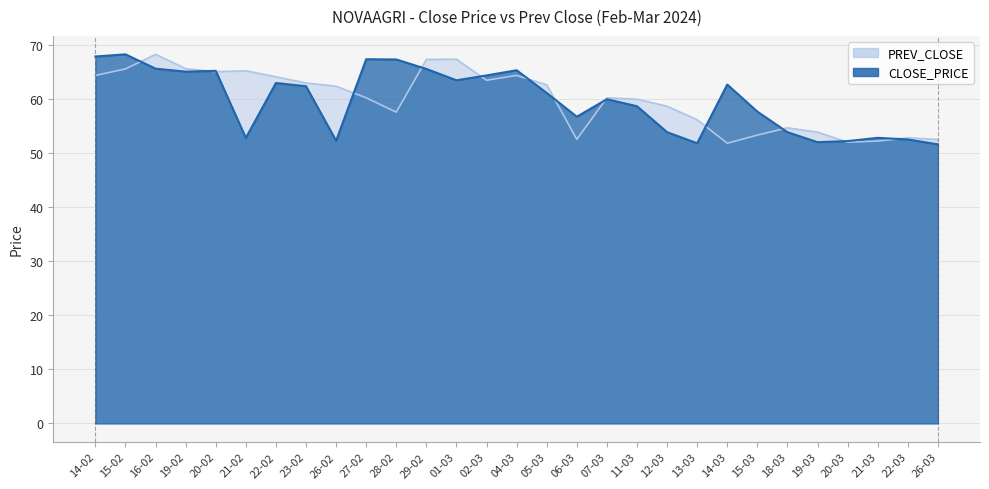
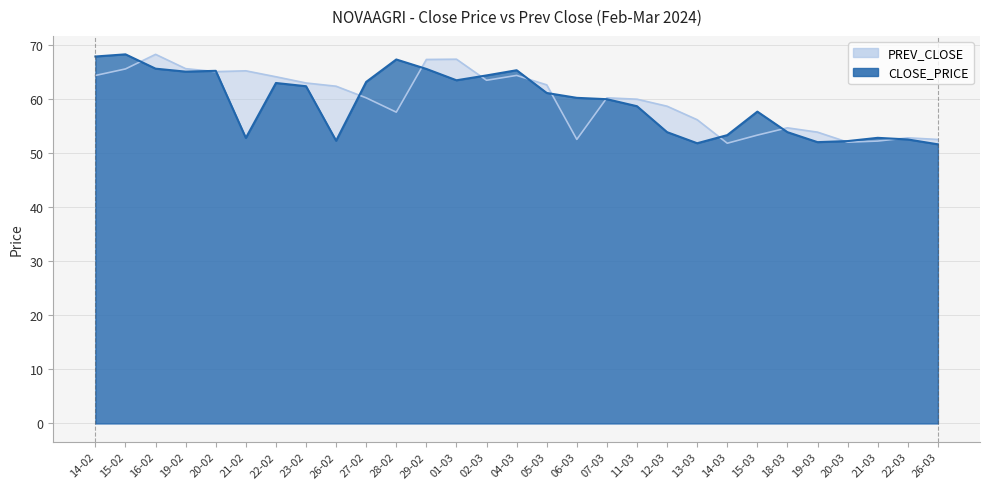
  {
    "PREV_CLOSE": {
      "14-02": 64,
      "15-02": 66,
      "16-02": 68,
      "19-02": 66,
      "21-02": 65,
      "22-02": 64,
      "23-02": 63,
      "26-02": 62,
      "27-02": 60,
      "28-02": 58,
      "29-02": 67,
      "01-03": 67,
      "02-03": 64,
      "04-03": 64,
      "05-03": 63,
      "06-03": 53,
      "11-03": 60,
      "12-03": 59,
      "13-03": 56,
      "14-03": 52,
      "15-03": 53,
      "18-03": 55,
      "19-03": 54,
      "21-03": 52,
      "26-03": 53
    },
    "CLOSE_PRICE": {
      "14-02": 68,
      "15-02": 68,
      "16-02": 66,
      "19-02": 65,
      "21-02": 53,
      "22-02": 63,
      "23-02": 62,
      "26-02": 52,
-     "27-02": 67,
+     "27-02": 63,
      "28-02": 67,
      "29-02": 66,
      "01-03": 64,
      "02-03": 64,
      "04-03": 65,
      "05-03": 61,
-     "06-03": 57,
+     "06-03": 60,
      "11-03": 59,
      "12-03": 54,
      "13-03": 52,
-     "14-03": 63,
+     "14-03": 53,
      "15-03": 58,
      "18-03": 54,
      "19-03": 52,
      "21-03": 53,
      "26-03": 52
    }
  }
